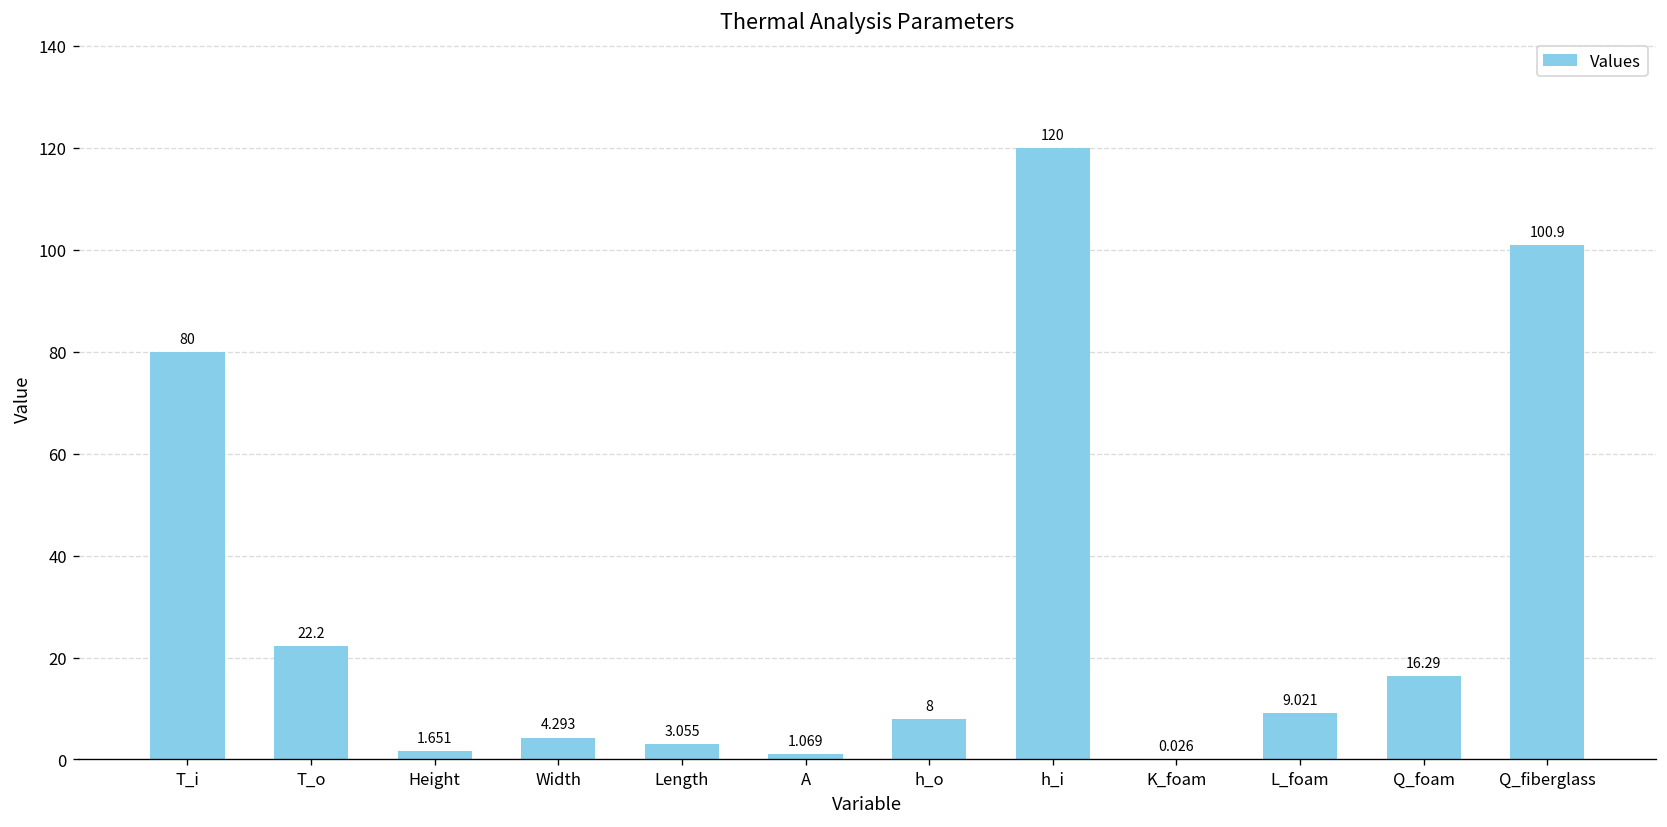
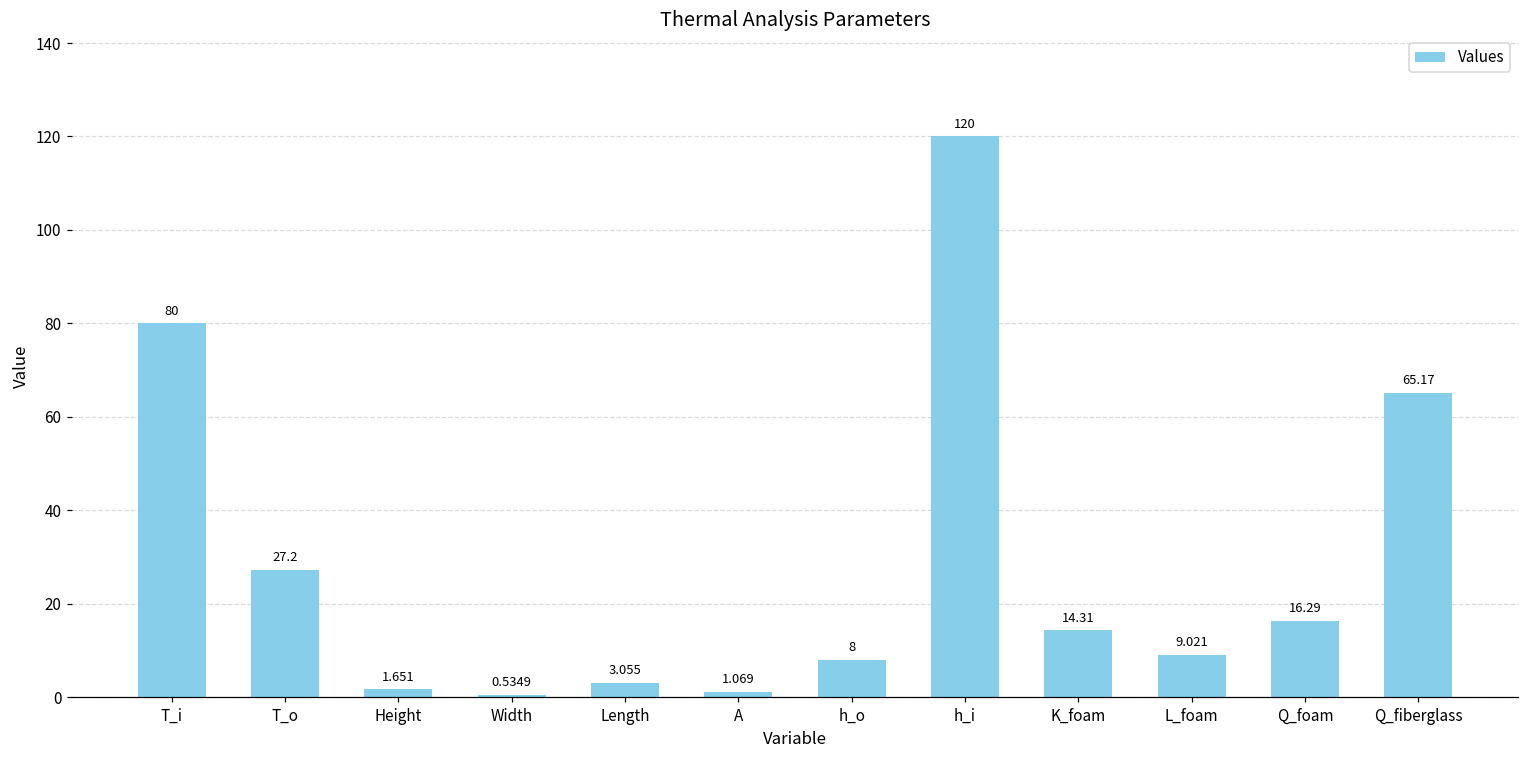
  {
    "T_i": 80,
-   "T_o": 22.2,
+   "T_o": 27.2,
    "Height": 1.651,
-   "Width": 4.293,
+   "Width": 0.5349,
    "Length": 3.055,
    "A": 1.069,
    "h_o": 8,
    "h_i": 120,
-   "K_foam": 0.026,
+   "K_foam": 14.31,
    "L_foam": 9.021,
    "Q_foam": 16.29,
-   "Q_fiberglass": 100.9
+   "Q_fiberglass": 65.17
  }
